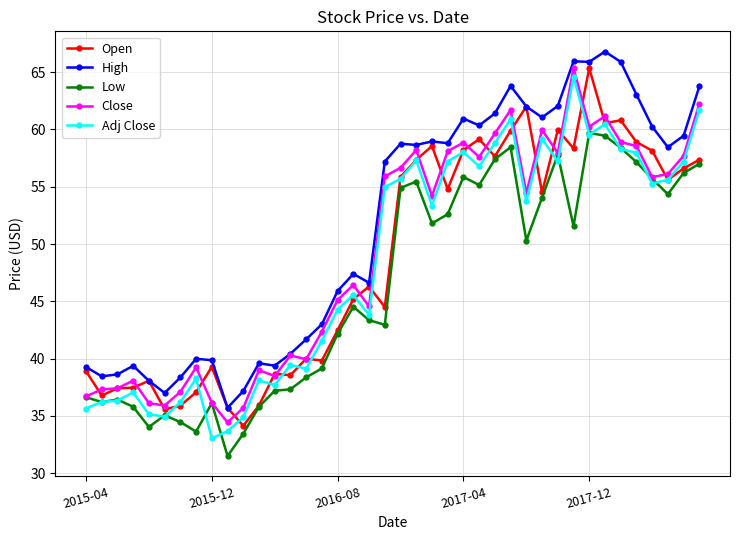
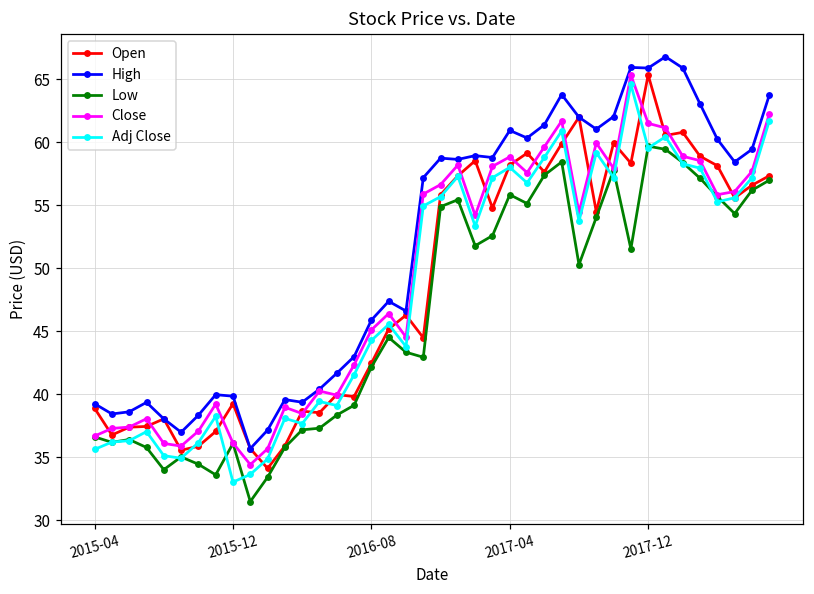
  {
    "Open": {
      "2015-04": 38.9,
      "2015-12": 39.3,
      "2016-08": 42.5,
      "2017-12": 65.3
    },
    "High": {
      "2015-04": 39.3,
      "2015-12": 39.9,
      "2016-08": 45.9,
      "2017-04": 61.0,
      "2017-12": 65.9
    },
    "Low": {
      "2016-08": 42.2,
      "2017-04": 55.8
    },
    "Close": {
      "2016-08": 45.1,
      "2017-04": 58.8,
-     "2017-12": 60.3
+     "2017-12": 61.5
    },
    "Adj Close": {
      "2015-04": 35.6,
      "2015-12": 33.0,
      "2016-08": 44.3
    }
  }
